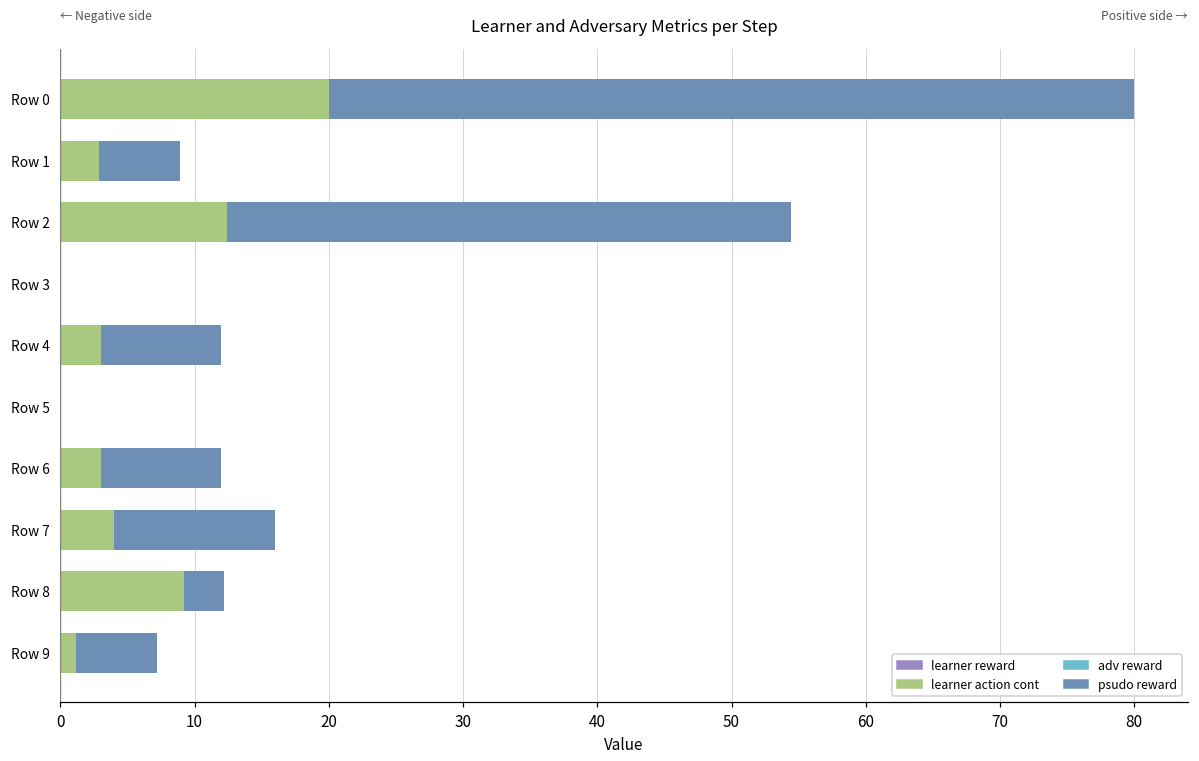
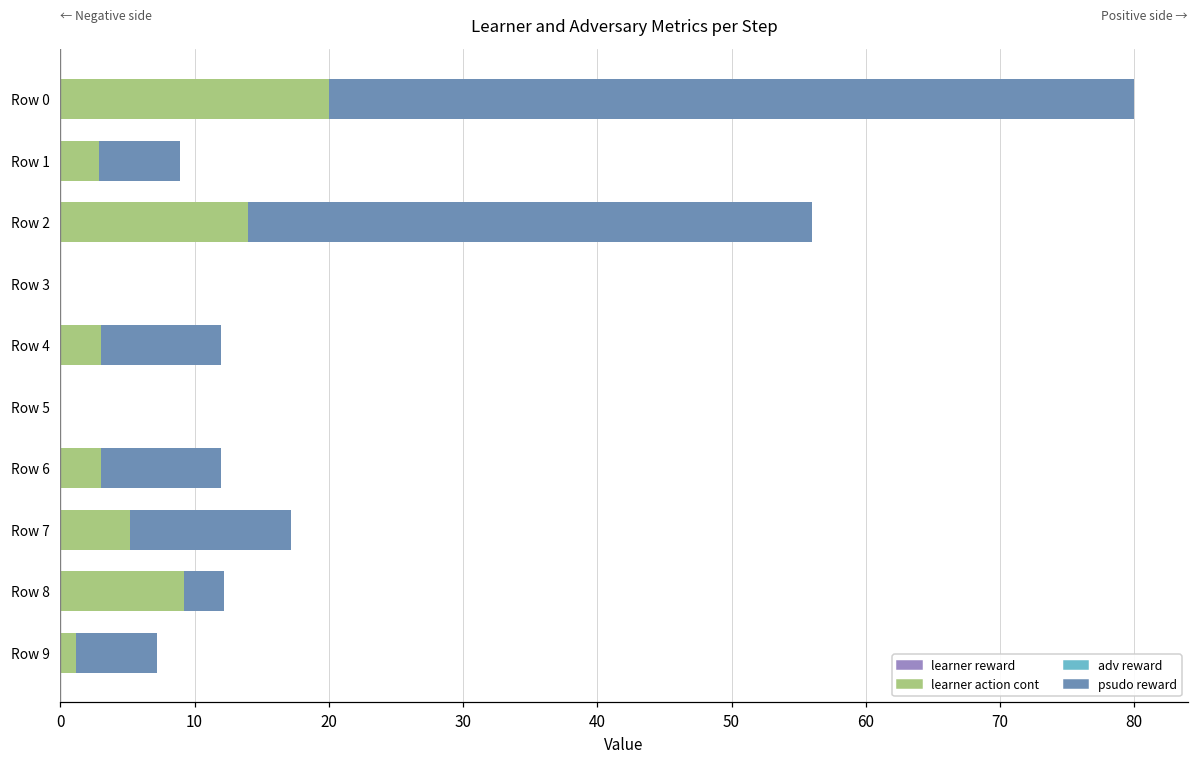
  {
    "learner action cont": {
      "Row 0": 20.0,
      "Row 1": 2.9,
-     "Row 2": 12.4,
+     "Row 2": 14.0,
      "Row 4": 3.0,
      "Row 6": 3.0,
-     "Row 7": 4.0,
+     "Row 7": 5.2,
      "Row 8": 9.2,
      "Row 9": 1.2
    }
  }
